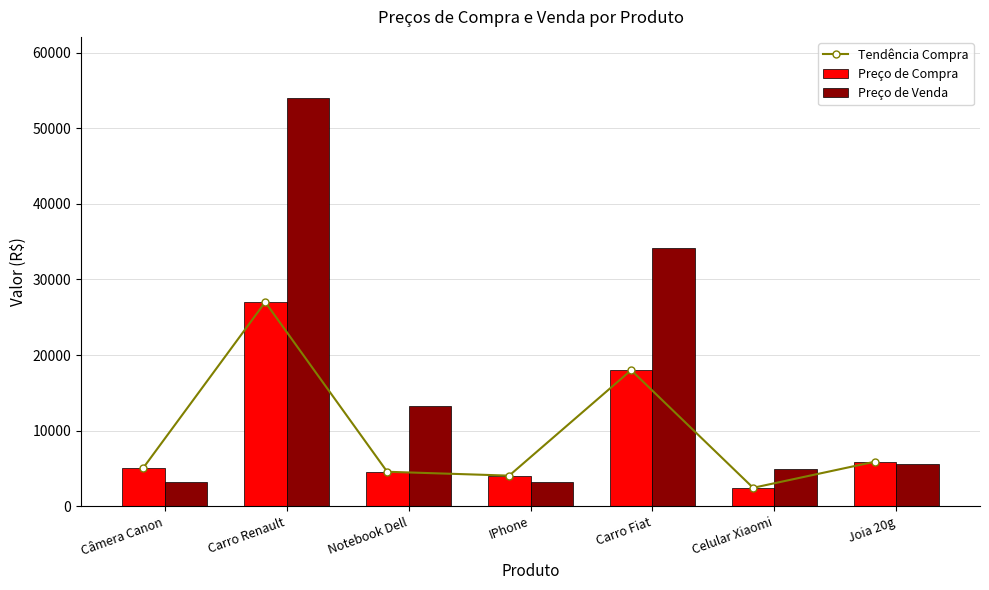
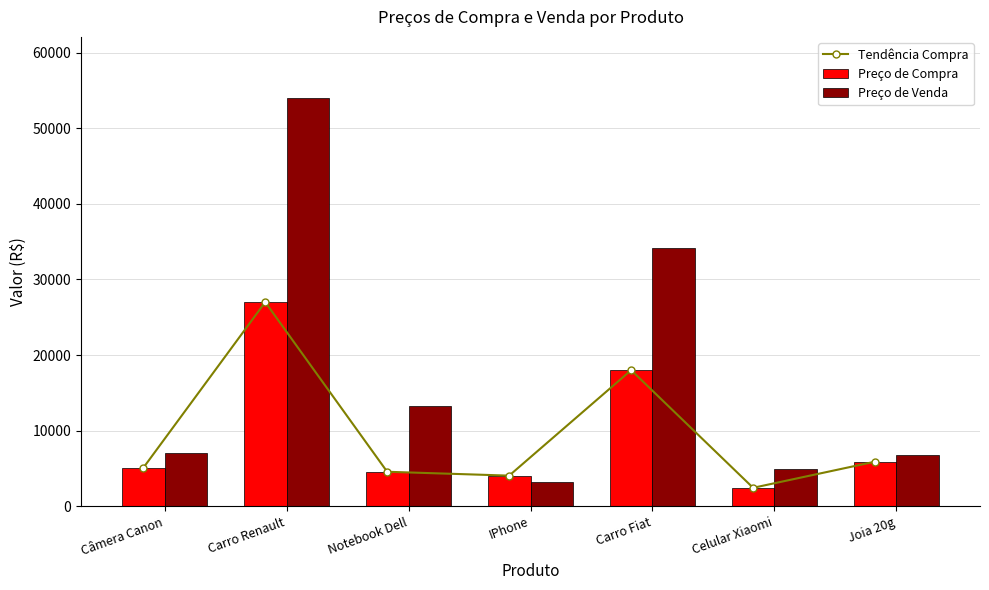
  {
    "Preço de Compra": {
      "Câmera Canon": 5000,
      "Carro Renault": 27000,
      "Notebook Dell": 5000,
      "IPhone": 4000,
      "Carro Fiat": 18000,
      "Celular Xiaomi": 2000,
      "Joia 20g": 6000
    },
    "Preço de Venda": {
-     "Câmera Canon": 3000,
+     "Câmera Canon": 7000,
      "Carro Renault": 54000,
      "Notebook Dell": 13000,
      "IPhone": 3000,
      "Carro Fiat": 34000,
      "Celular Xiaomi": 5000,
-     "Joia 20g": 6000
+     "Joia 20g": 7000
    }
  }
